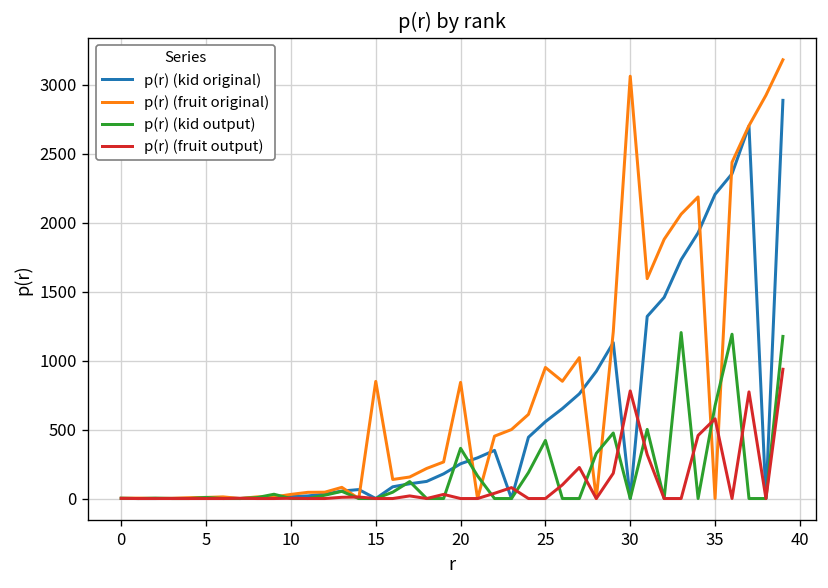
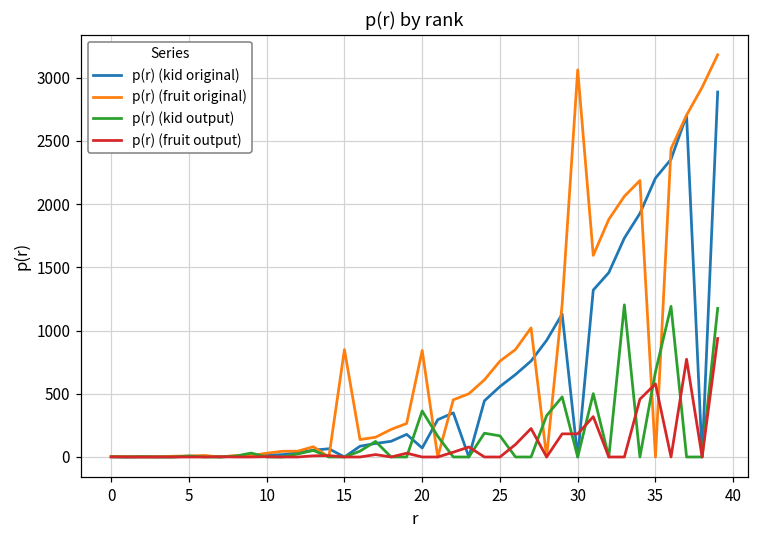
  {
    "p(r) (kid original)": {
-     "20": 250,
+     "20": 70,
      "25": 560,
      "35": 2210
    },
    "p(r) (fruit original)": {
      "15": 850,
      "20": 840,
-     "25": 950,
+     "25": 760,
      "30": 3060,
      "35": 0
    },
    "p(r) (kid output)": {
      "20": 360,
-     "25": 420,
+     "25": 170,
      "35": 670
    },
    "p(r) (fruit output)": {
      "20": 0,
      "25": 0,
-     "30": 780,
+     "30": 180,
      "35": 580
    }
  }
